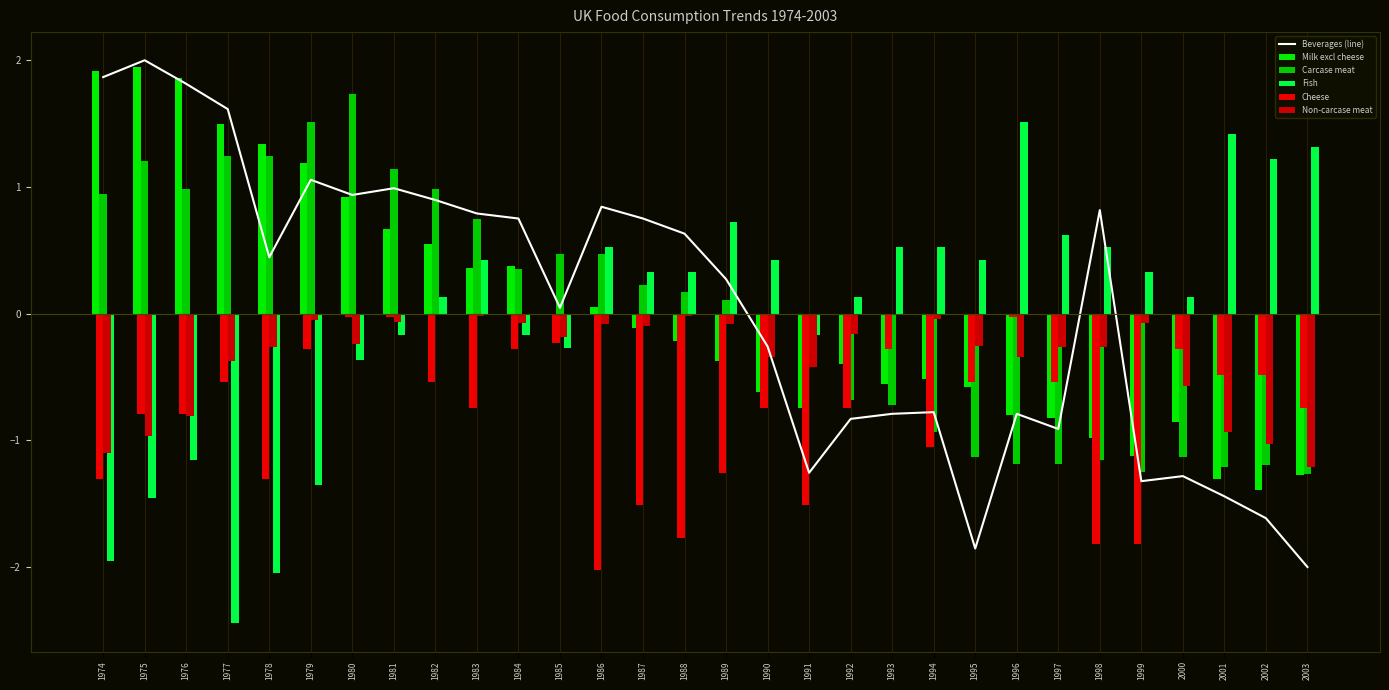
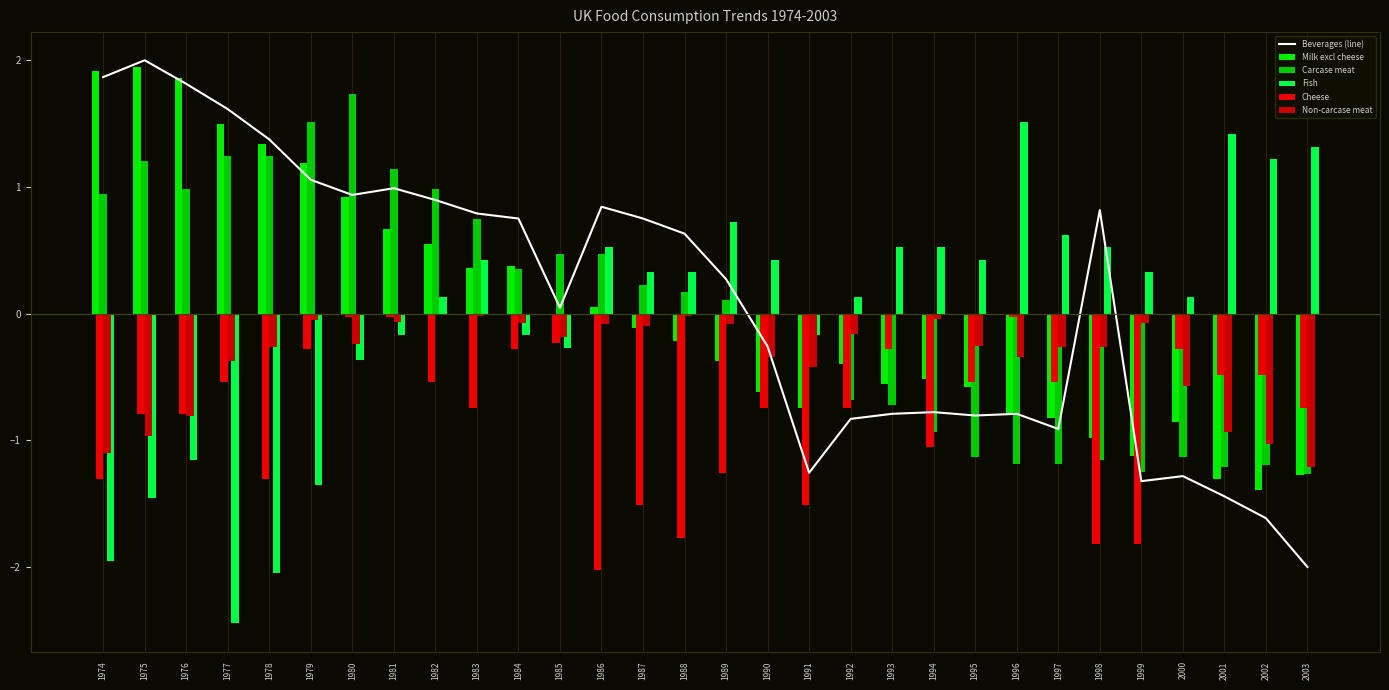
  {
    "Beverages (line)": {
      "1974": 1.87,
      "1975": 2.00,
      "1976": 1.81,
      "1977": 1.61,
-     "1978": 0.45,
+     "1978": 1.38,
      "1979": 1.06,
      "1980": 0.94,
      "1981": 0.99,
      "1982": 0.90,
      "1983": 0.79,
      "1984": 0.75,
      "1985": 0.05,
      "1986": 0.84,
      "1987": 0.75,
      "1988": 0.63,
      "1989": 0.27,
      "1990": -0.26,
      "1991": -1.26,
      "1992": -0.83,
      "1993": -0.79,
      "1994": -0.78,
-     "1995": -1.85,
+     "1995": -0.80,
      "1996": -0.79,
      "1997": -0.91,
      "1998": 0.82,
      "1999": -1.32,
      "2000": -1.28,
      "2001": -1.44,
      "2002": -1.61,
      "2003": -2.00
    },
    "Fish": {
      "1974": -1.95,
      "1975": -1.45,
      "1976": -1.16,
      "1977": -2.44,
      "1978": -2.05,
      "1979": -1.36,
      "1980": -0.37,
      "1981": -0.17,
      "1982": 0.13,
      "1983": 0.43,
      "1984": -0.17,
      "1985": -0.27,
      "1986": 0.52,
      "1987": 0.33,
      "1988": 0.33,
      "1989": 0.72,
      "1990": 0.43,
      "1991": -0.17,
      "1992": 0.13,
      "1993": 0.52,
      "1994": 0.52,
      "1995": 0.43,
      "1996": 1.51,
      "1997": 0.62,
      "1998": 0.52,
      "1999": 0.33,
      "2000": 0.13,
      "2001": 1.42,
      "2002": 1.22,
      "2003": 1.32
    }
  }
